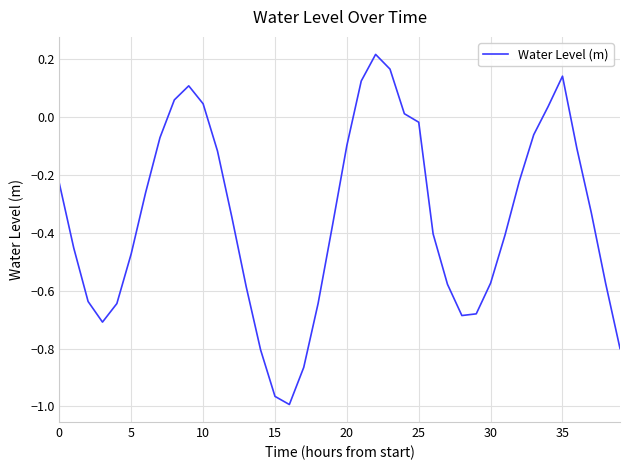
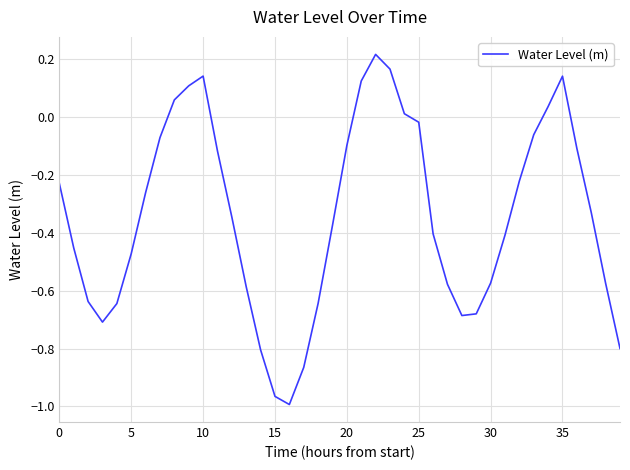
  {
    "0": -0.23,
    "5": -0.47,
-   "10": 0.05,
+   "10": 0.14,
    "15": -0.97,
    "20": -0.10,
    "25": -0.02,
    "30": -0.57,
    "35": 0.14
  }
